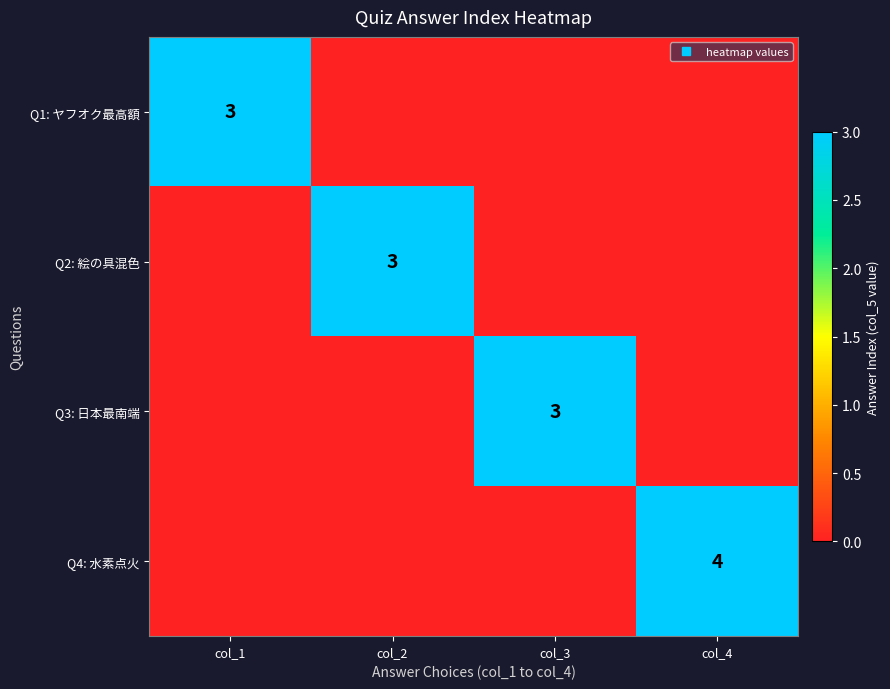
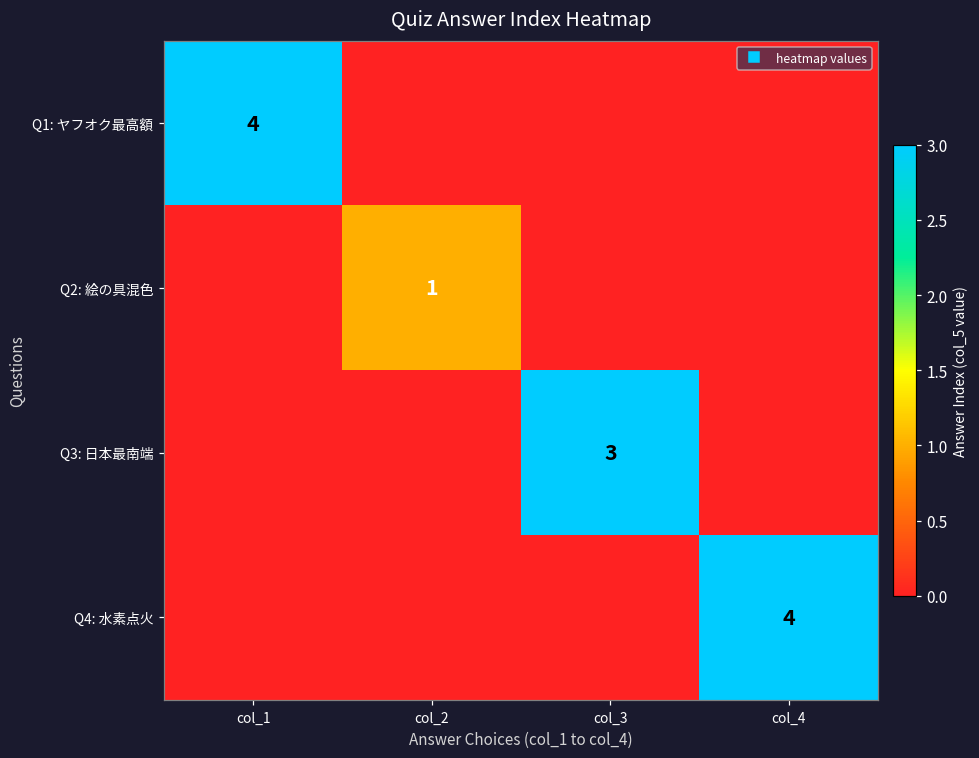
  {
    "Q1: ヤフオク最高額": {
-     "col_1": 3
+     "col_1": 4
    },
    "Q2: 絵の具混色": {
-     "col_2": 3
+     "col_2": 1
    },
    "Q3: 日本最南端": {
      "col_3": 3
    },
    "Q4: 水素点火": {
      "col_4": 4
    }
  }
